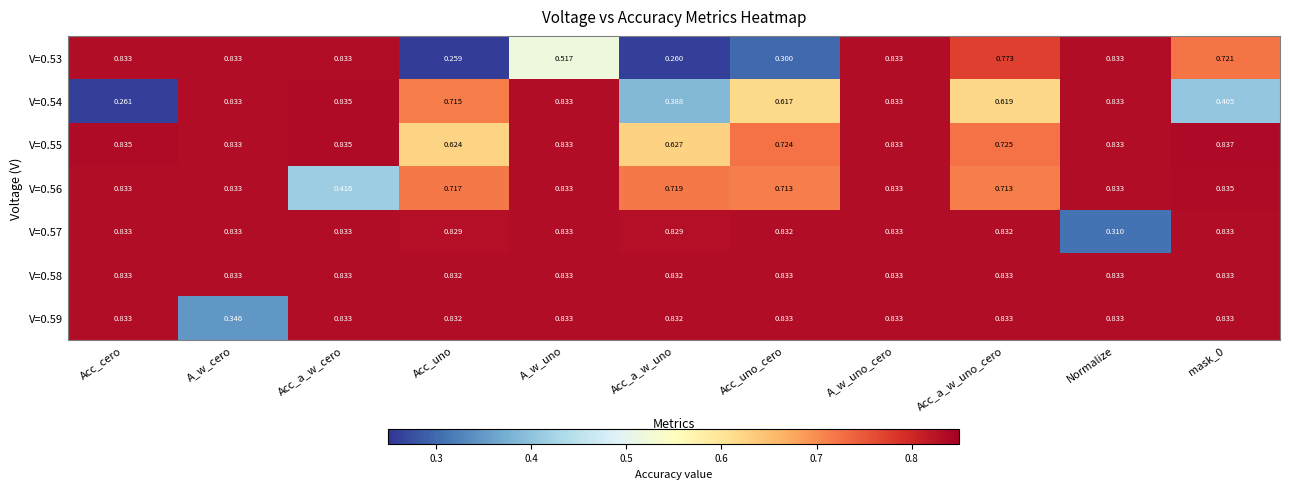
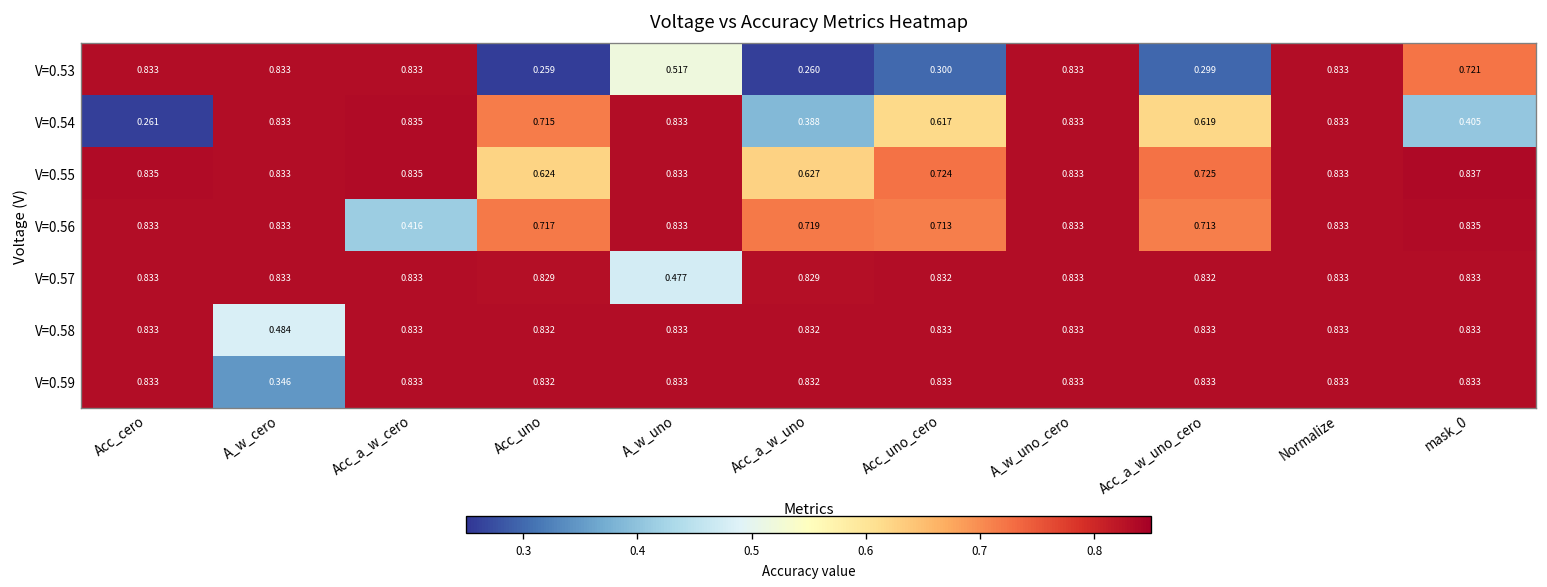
  {
    "V=0.53": {
      "Acc_cero": 0.833,
      "A_w_cero": 0.833,
      "Acc_a_w_cero": 0.833,
      "Acc_uno": 0.259,
      "A_w_uno": 0.517,
      "Acc_a_w_uno": 0.260,
      "Acc_uno_cero": 0.300,
      "A_w_uno_cero": 0.833,
-     "Acc_a_w_uno_cero": 0.773,
+     "Acc_a_w_uno_cero": 0.299,
      "Normalize": 0.833,
      "mask_0": 0.721
    },
    "V=0.54": {
      "Acc_cero": 0.261,
      "A_w_cero": 0.833,
      "Acc_a_w_cero": 0.835,
      "Acc_uno": 0.715,
      "A_w_uno": 0.833,
      "Acc_a_w_uno": 0.388,
      "Acc_uno_cero": 0.617,
      "A_w_uno_cero": 0.833,
      "Acc_a_w_uno_cero": 0.619,
      "Normalize": 0.833,
      "mask_0": 0.405
    },
    "V=0.55": {
      "Acc_cero": 0.835,
      "A_w_cero": 0.833,
      "Acc_a_w_cero": 0.835,
      "Acc_uno": 0.624,
      "A_w_uno": 0.833,
      "Acc_a_w_uno": 0.627,
      "Acc_uno_cero": 0.724,
      "A_w_uno_cero": 0.833,
      "Acc_a_w_uno_cero": 0.725,
      "Normalize": 0.833,
      "mask_0": 0.837
    },
    "V=0.56": {
      "Acc_cero": 0.833,
      "A_w_cero": 0.833,
      "Acc_a_w_cero": 0.416,
      "Acc_uno": 0.717,
      "A_w_uno": 0.833,
      "Acc_a_w_uno": 0.719,
      "Acc_uno_cero": 0.713,
      "A_w_uno_cero": 0.833,
      "Acc_a_w_uno_cero": 0.713,
      "Normalize": 0.833,
      "mask_0": 0.835
    },
    "V=0.57": {
      "Acc_cero": 0.833,
      "A_w_cero": 0.833,
      "Acc_a_w_cero": 0.833,
      "Acc_uno": 0.829,
-     "A_w_uno": 0.833,
+     "A_w_uno": 0.477,
      "Acc_a_w_uno": 0.829,
      "Acc_uno_cero": 0.832,
      "A_w_uno_cero": 0.833,
      "Acc_a_w_uno_cero": 0.832,
-     "Normalize": 0.310,
+     "Normalize": 0.833,
      "mask_0": 0.833
    },
    "V=0.58": {
      "Acc_cero": 0.833,
-     "A_w_cero": 0.833,
+     "A_w_cero": 0.484,
      "Acc_a_w_cero": 0.833,
      "Acc_uno": 0.832,
      "A_w_uno": 0.833,
      "Acc_a_w_uno": 0.832,
      "Acc_uno_cero": 0.833,
      "A_w_uno_cero": 0.833,
      "Acc_a_w_uno_cero": 0.833,
      "Normalize": 0.833,
      "mask_0": 0.833
    },
    "V=0.59": {
      "Acc_cero": 0.833,
      "A_w_cero": 0.346,
      "Acc_a_w_cero": 0.833,
      "Acc_uno": 0.832,
      "A_w_uno": 0.833,
      "Acc_a_w_uno": 0.832,
      "Acc_uno_cero": 0.833,
      "A_w_uno_cero": 0.833,
      "Acc_a_w_uno_cero": 0.833,
      "Normalize": 0.833,
      "mask_0": 0.833
    }
  }
